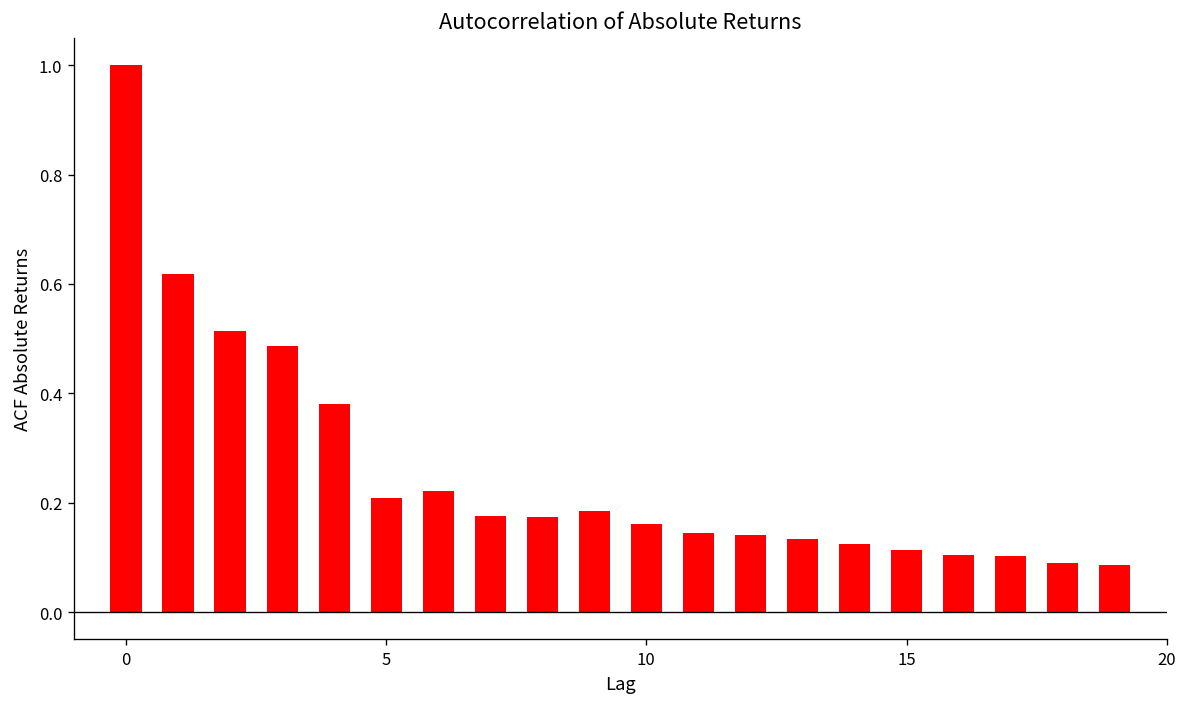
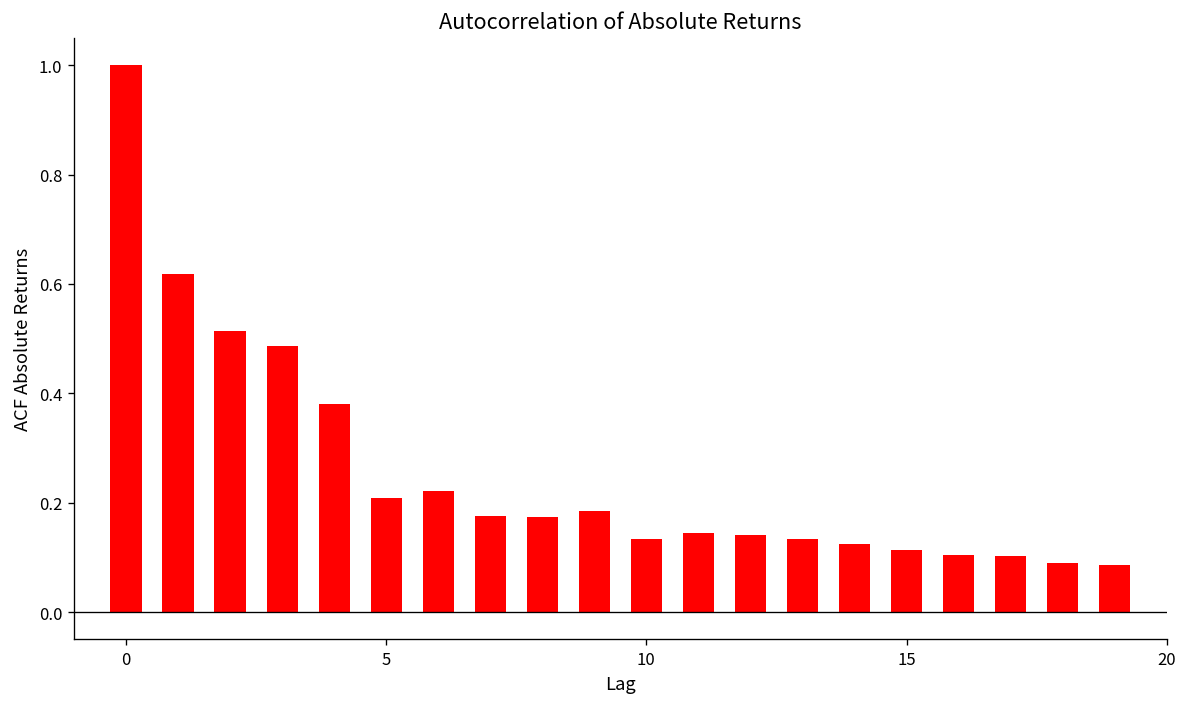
  {
    "0": 1.00,
    "5": 0.21,
-   "10": 0.16,
+   "10": 0.13,
    "15": 0.11
  }
